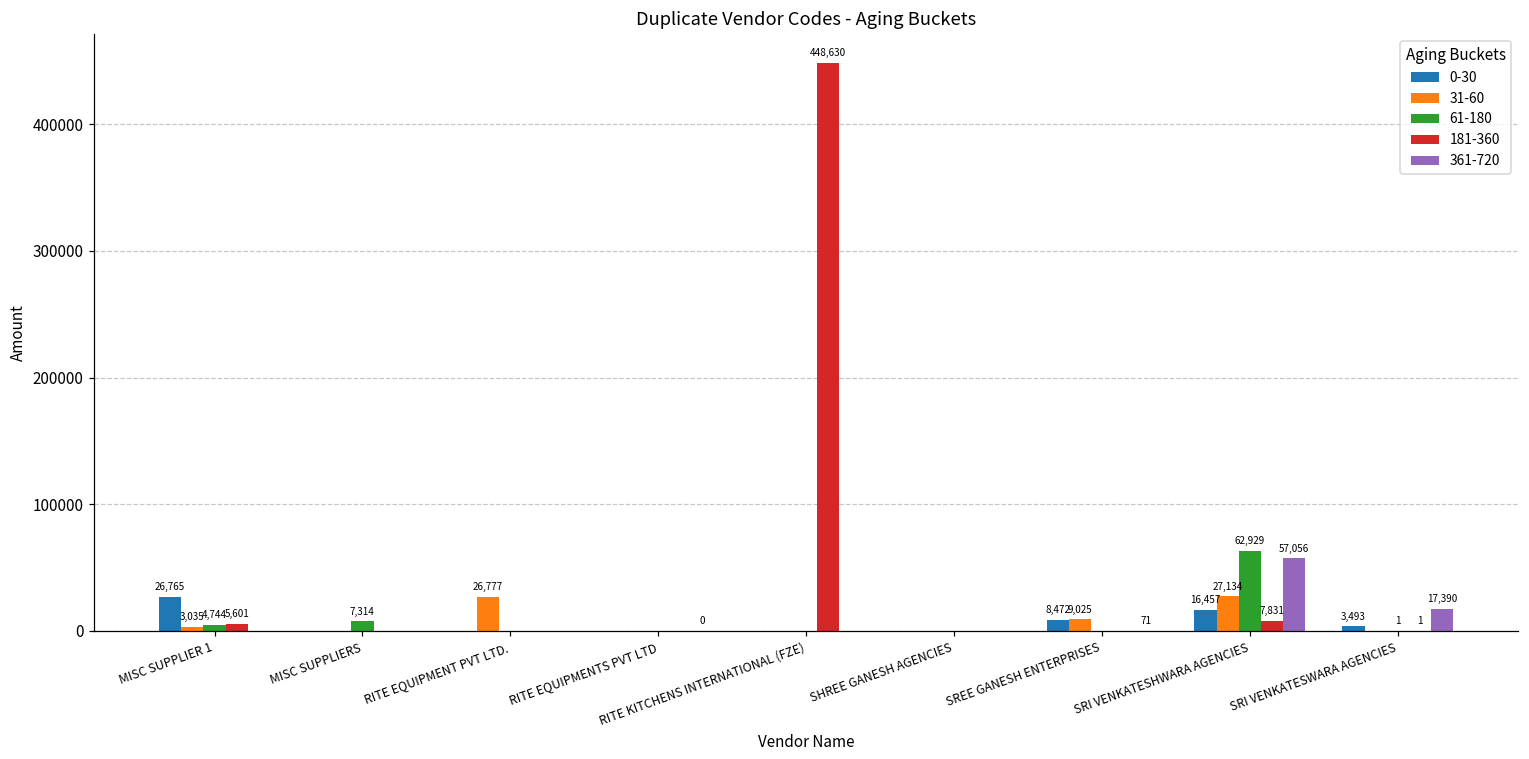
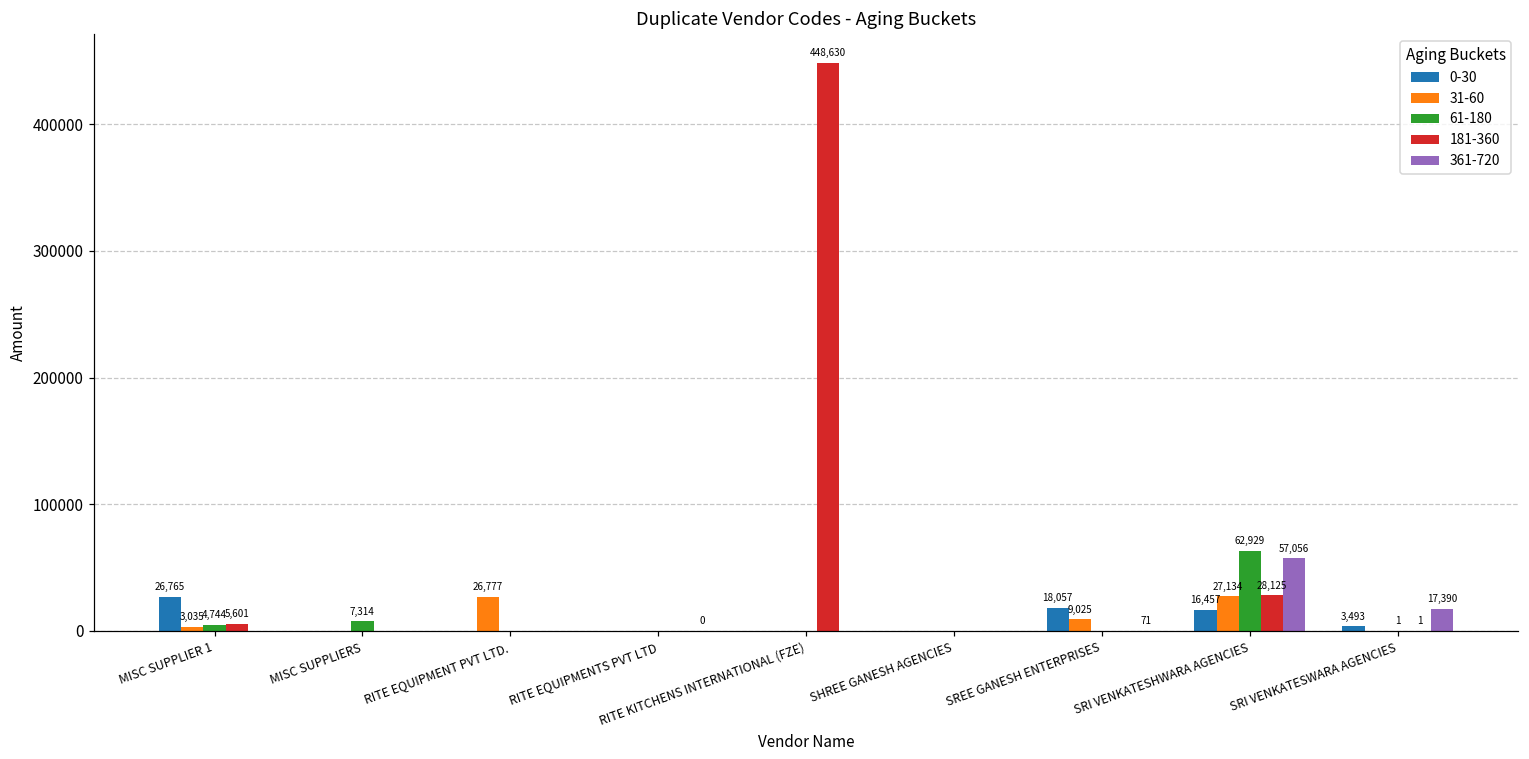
  {
    "0-30": {
      "MISC SUPPLIER 1": "26,765",
-     "SREE GANESH ENTERPRISES": "8,472",
+     "SREE GANESH ENTERPRISES": "18,057",
      "SRI VENKATESHWARA AGENCIES": "16,457",
      "SRI VENKATESWARA AGENCIES": "3,493"
    },
    "31-60": {
      "MISC SUPPLIER 1": "3,035",
      "RITE EQUIPMENT PVT LTD.": "26,777",
      "SREE GANESH ENTERPRISES": "9,025",
      "SRI VENKATESHWARA AGENCIES": "27,134"
    },
    "61-180": {
      "MISC SUPPLIER 1": "4,744",
      "MISC SUPPLIERS": "7,314",
      "SRI VENKATESHWARA AGENCIES": "62,929",
      "SRI VENKATESWARA AGENCIES": "1"
    },
    "181-360": {
      "MISC SUPPLIER 1": "5,601",
      "RITE KITCHENS INTERNATIONAL (FZE)": "448,630",
-     "SRI VENKATESHWARA AGENCIES": "7,831",
+     "SRI VENKATESHWARA AGENCIES": "28,125",
      "SRI VENKATESWARA AGENCIES": "1"
    },
    "361-720": {
      "RITE EQUIPMENTS PVT LTD": "0",
      "SREE GANESH ENTERPRISES": "71",
      "SRI VENKATESHWARA AGENCIES": "57,056",
      "SRI VENKATESWARA AGENCIES": "17,390"
    }
  }
